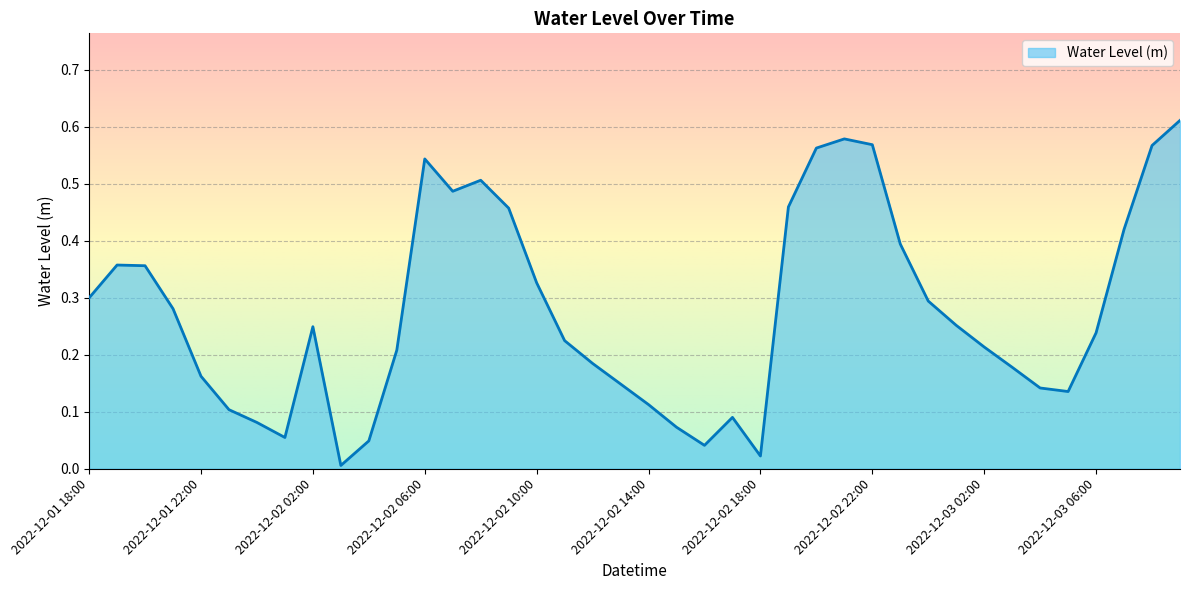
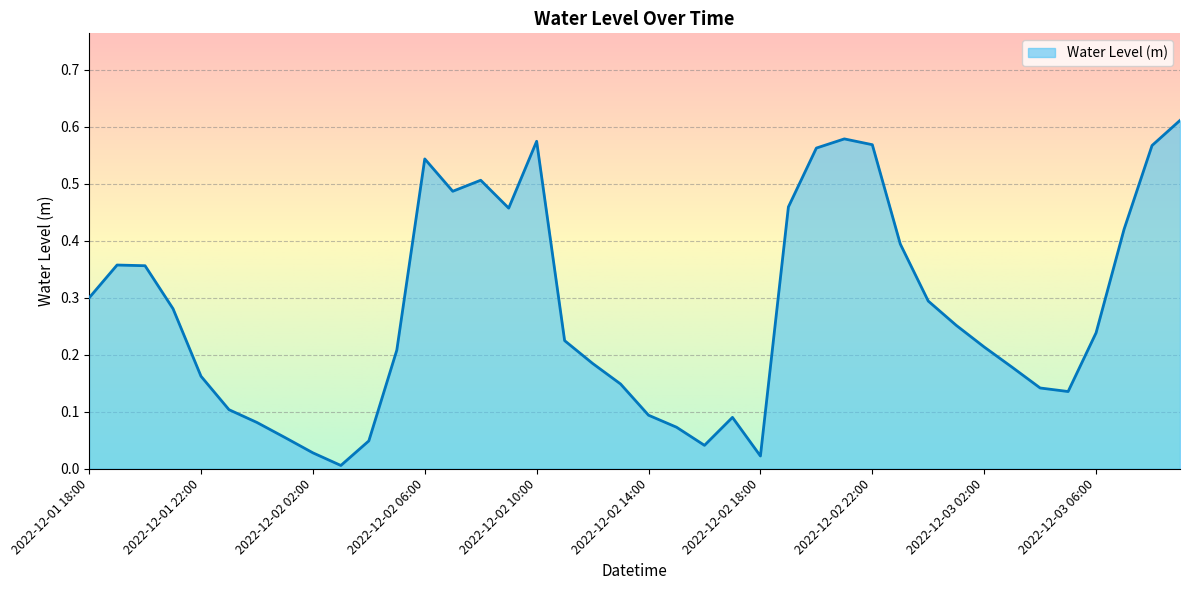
  {
    "2022-12-01 18:00": 0.30,
    "2022-12-01 22:00": 0.16,
-   "2022-12-02 02:00": 0.25,
+   "2022-12-02 02:00": 0.03,
    "2022-12-02 06:00": 0.54,
-   "2022-12-02 10:00": 0.33,
-   "2022-12-02 14:00": 0.11,
+   "2022-12-02 10:00": 0.57,
+   "2022-12-02 14:00": 0.09,
    "2022-12-02 18:00": 0.02,
    "2022-12-02 22:00": 0.57,
    "2022-12-03 02:00": 0.21,
    "2022-12-03 06:00": 0.24
  }
